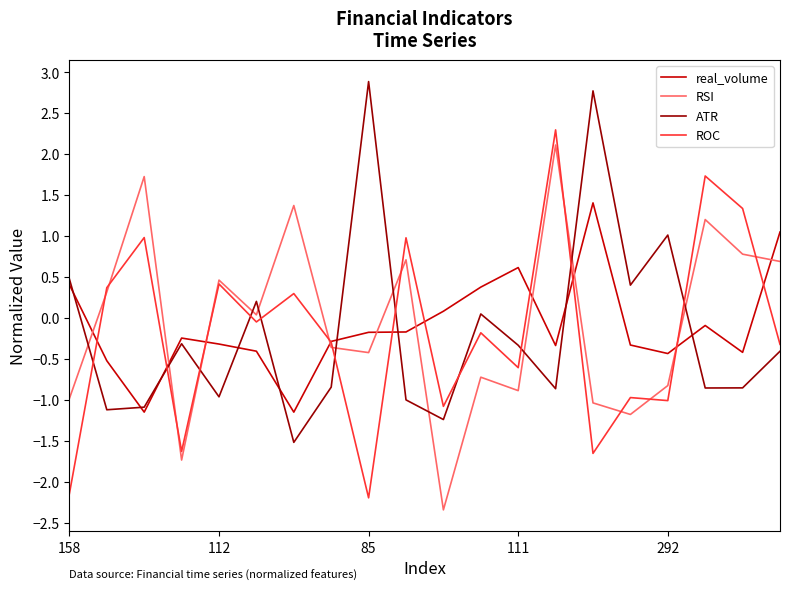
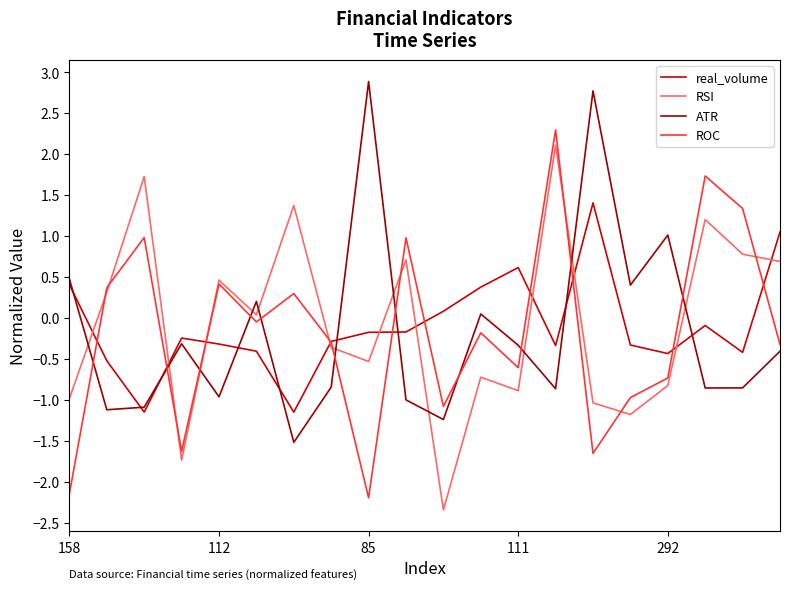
  {
    "RSI": {
      "158": -1.0,
      "112": 0.5,
-     "85": -0.4,
+     "85": -0.5,
      "111": -0.9,
      "292": -0.8
    },
    "ROC": {
      "158": -2.1,
      "112": 0.4,
      "85": -2.2,
      "111": -0.6,
-     "292": -1.0
+     "292": -0.7
    }
  }
